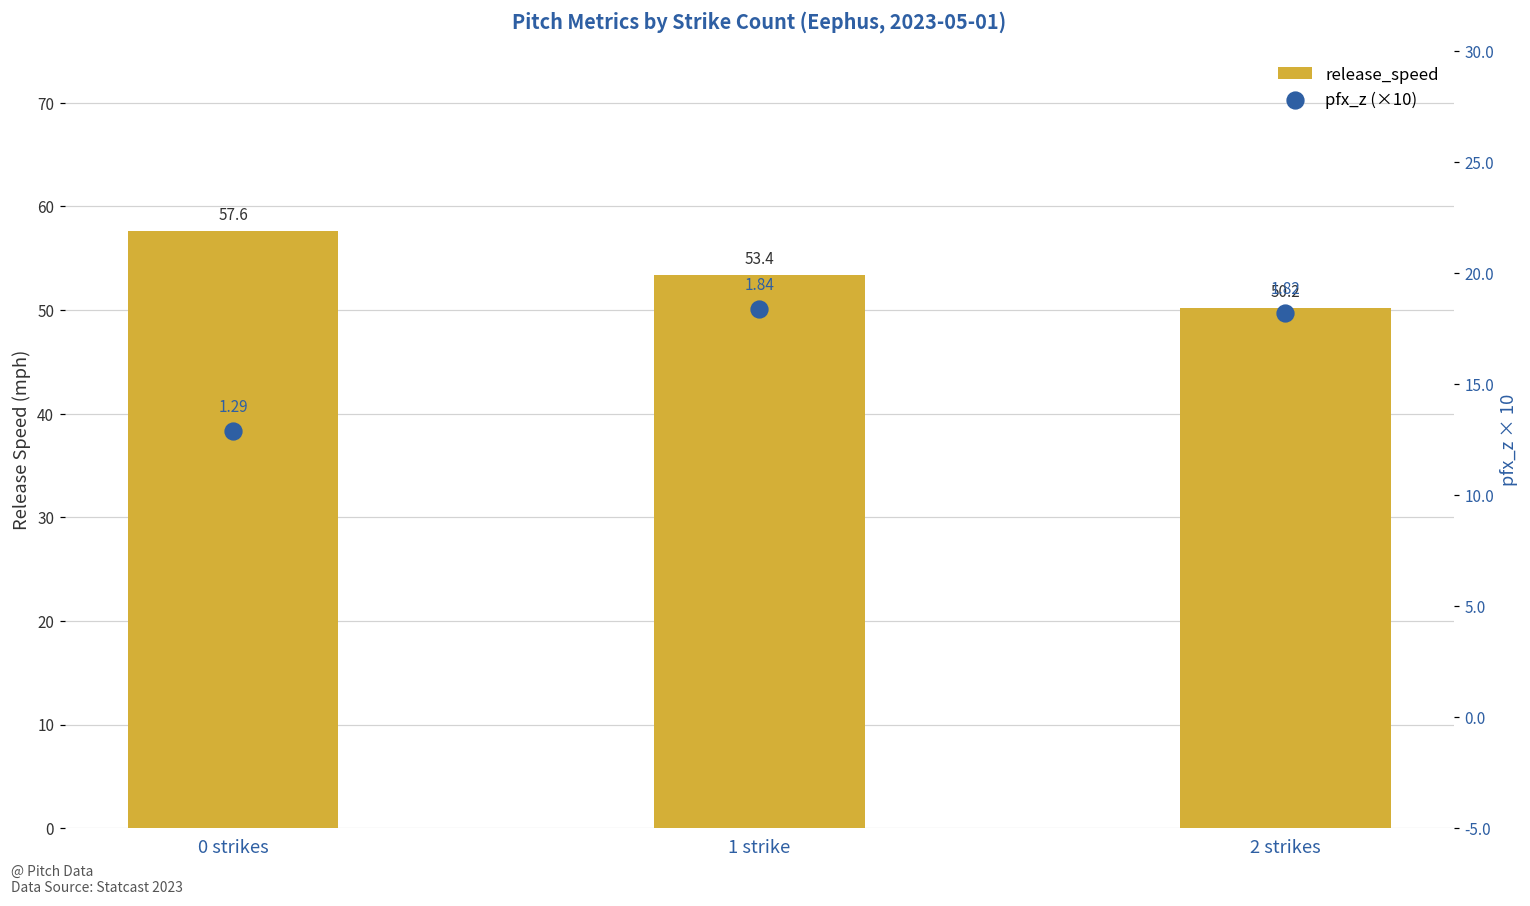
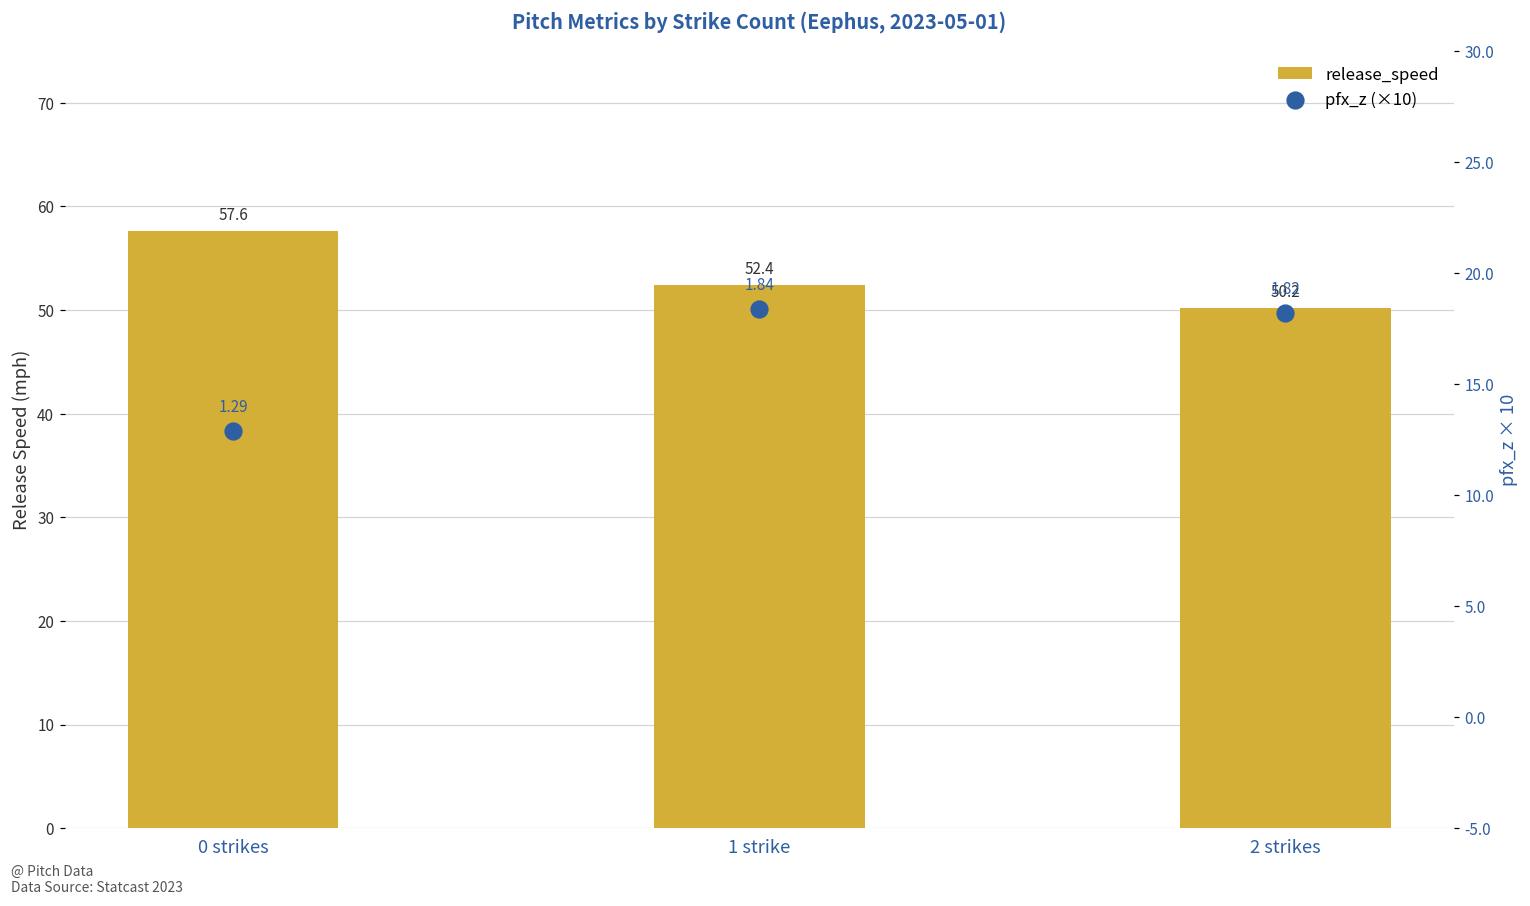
  {
    "release_speed": {
      "0 strikes": 57.6,
-     "1 strike": 53.4
+     "1 strike": 52.4
    }
  }
